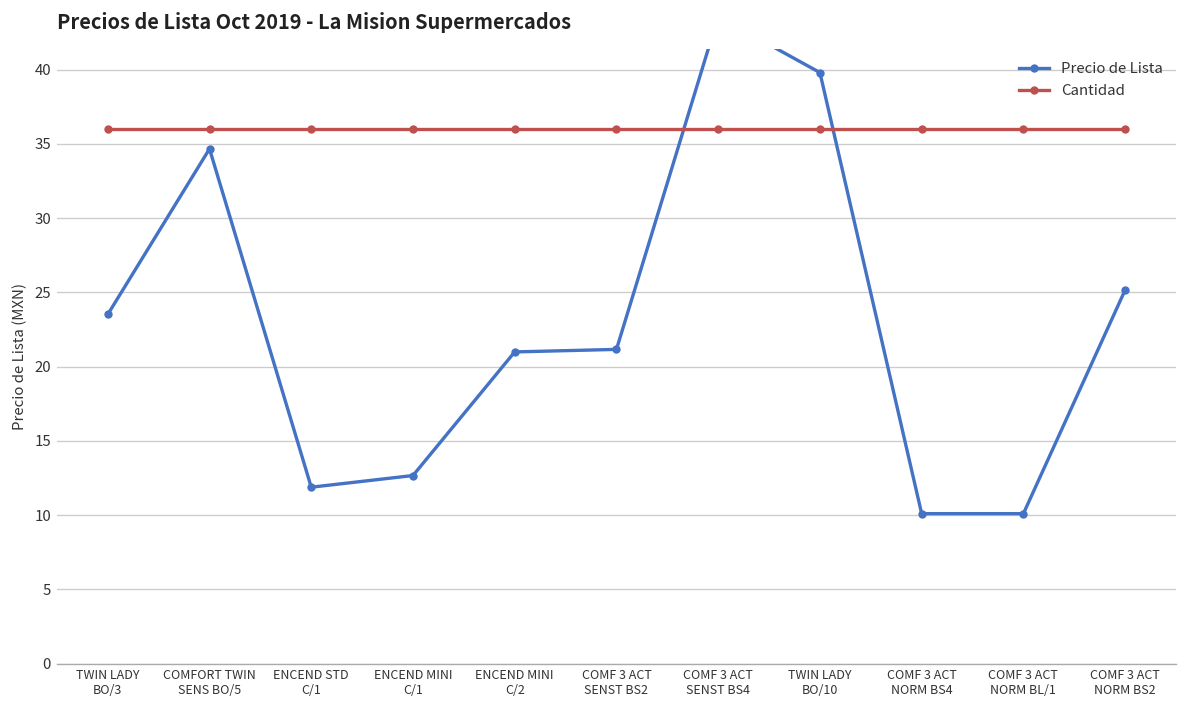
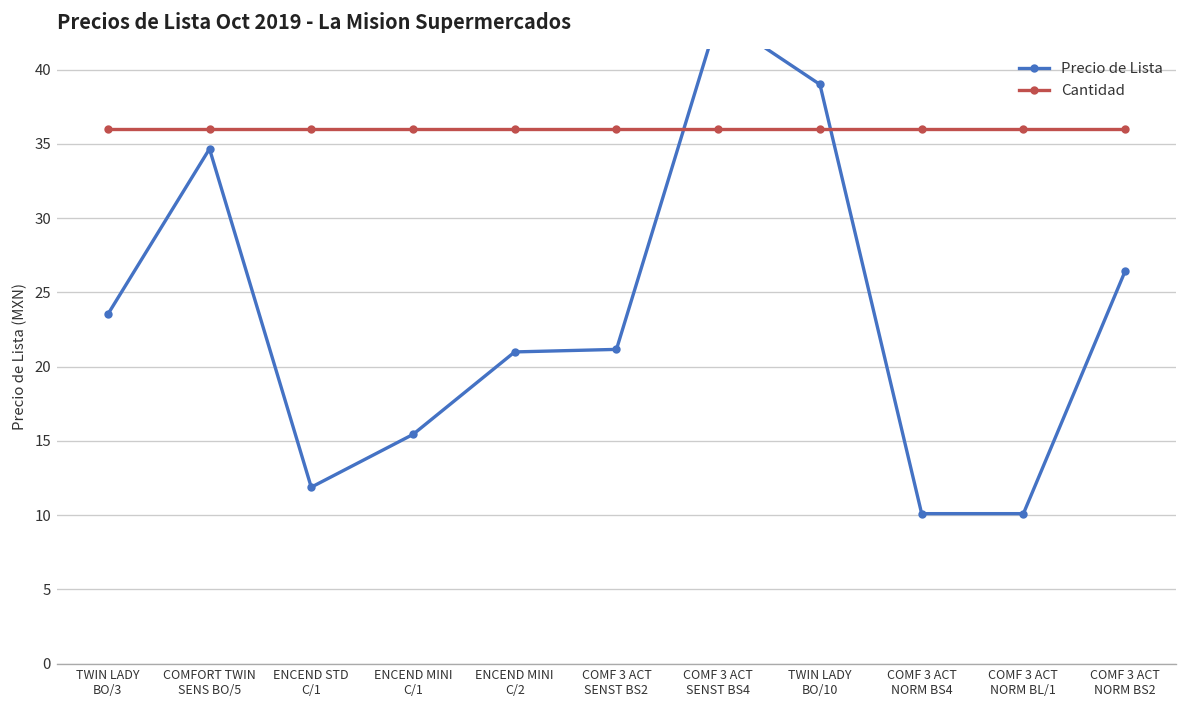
  {
    "Precio de Lista": {
      "TWIN LADY BO/3": 23.5,
      "COMFORT TWIN SENS BO/5": 34.7,
      "ENCEND STD C/1": 11.9,
-     "ENCEND MINI C/1": 12.7,
+     "ENCEND MINI C/1": 15.4,
      "ENCEND MINI C/2": 21.0,
      "COMF 3 ACT SENST BS2": 21.2,
-     "TWIN LADY BO/10": 39.8,
+     "TWIN LADY BO/10": 39.0,
      "COMF 3 ACT NORM BS4": 10.1,
      "COMF 3 ACT NORM BL/1": 10.1,
-     "COMF 3 ACT NORM BS2": 25.2
+     "COMF 3 ACT NORM BS2": 26.4
    },
    "Cantidad": {
      "TWIN LADY BO/3": 36.0,
      "COMFORT TWIN SENS BO/5": 36.0,
      "ENCEND STD C/1": 36.0,
      "ENCEND MINI C/1": 36.0,
      "ENCEND MINI C/2": 36.0,
      "COMF 3 ACT SENST BS2": 36.0,
      "COMF 3 ACT SENST BS4": 36.0,
      "TWIN LADY BO/10": 36.0,
      "COMF 3 ACT NORM BS4": 36.0,
      "COMF 3 ACT NORM BL/1": 36.0,
      "COMF 3 ACT NORM BS2": 36.0
    }
  }
